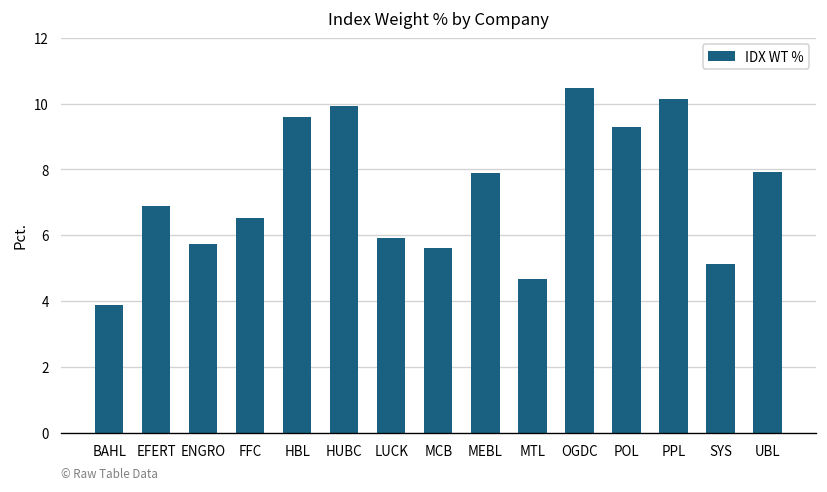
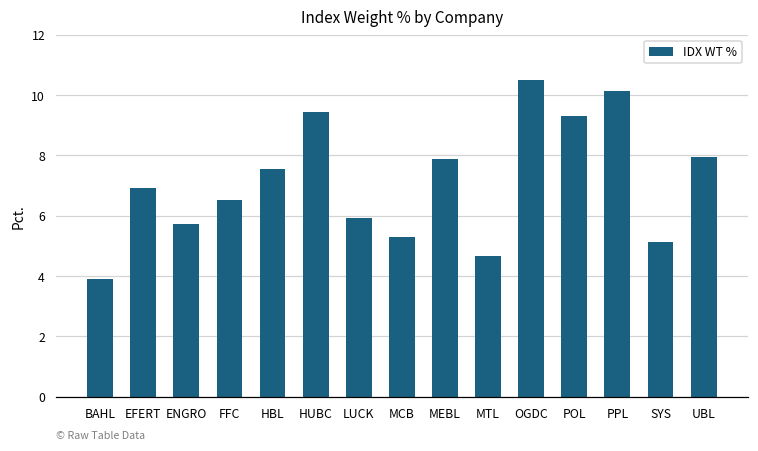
  {
    "BAHL": 3.9,
    "EFERT": 6.9,
    "ENGRO": 5.7,
    "FFC": 6.5,
-   "HBL": 9.6,
-   "HUBC": 9.9,
+   "HBL": 7.5,
+   "HUBC": 9.4,
    "LUCK": 5.9,
-   "MCB": 5.6,
+   "MCB": 5.3,
    "MEBL": 7.9,
    "MTL": 4.7,
    "OGDC": 10.5,
    "POL": 9.3,
    "PPL": 10.1,
    "SYS": 5.1,
    "UBL": 7.9
  }
